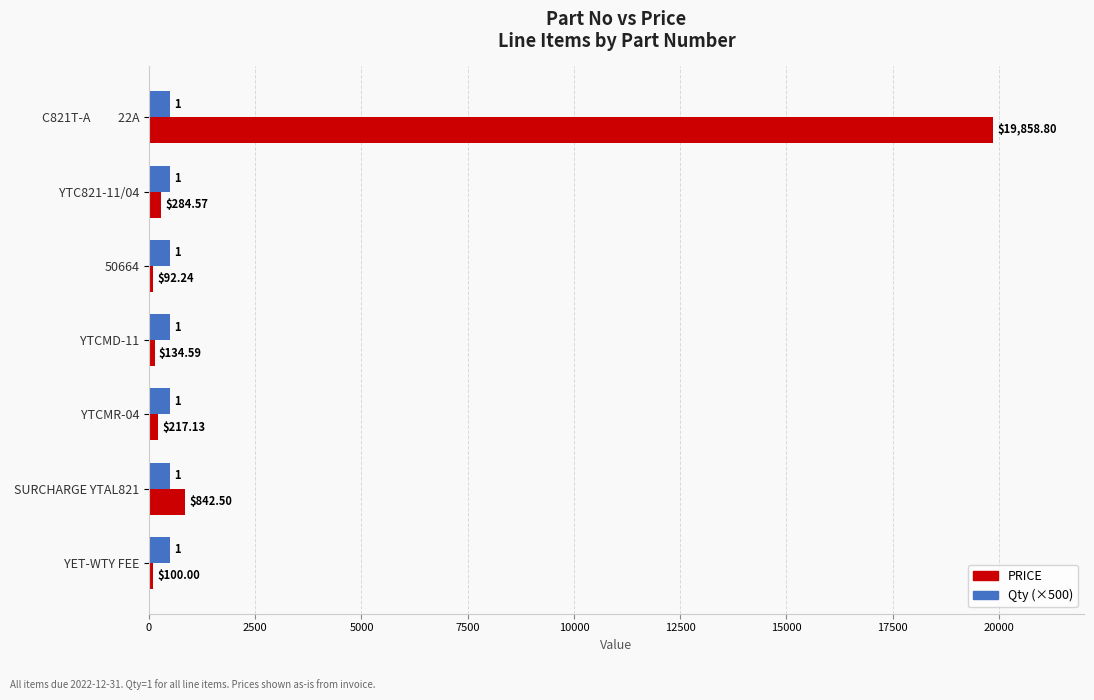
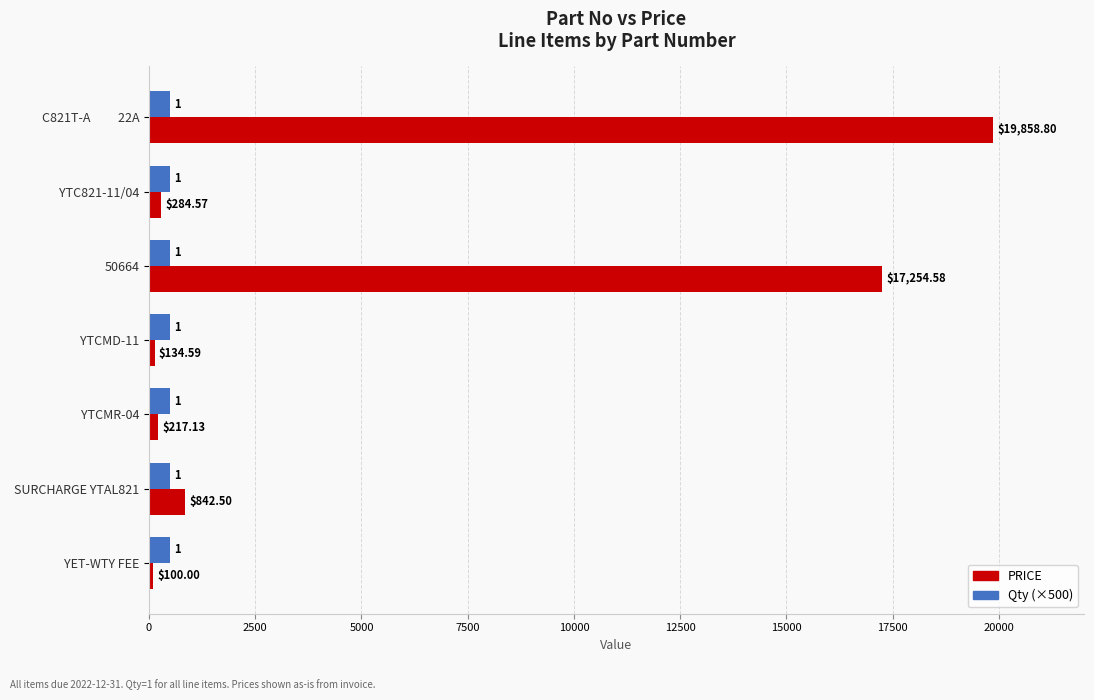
  {
    "PRICE": {
      "C821T-A 22A": "$19,858.80",
      "YTC821-11/04": "$284.57",
-     "50664": "$92.24",
+     "50664": "$17,254.58",
      "YTCMD-11": "$134.59",
      "YTCMR-04": "$217.13",
      "SURCHARGE YTAL821": "$842.50",
      "YET-WTY FEE": "$100.00"
    }
  }
